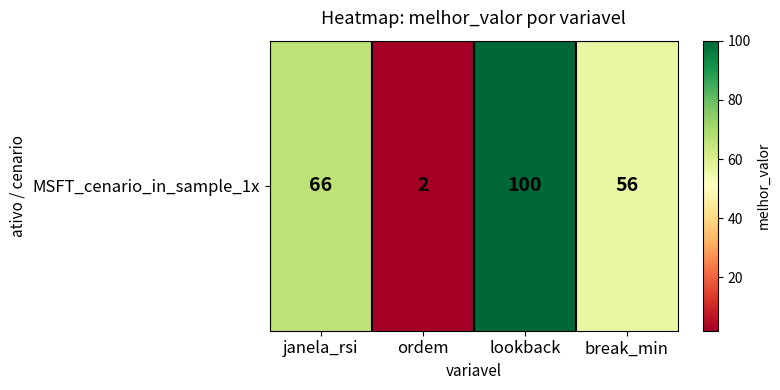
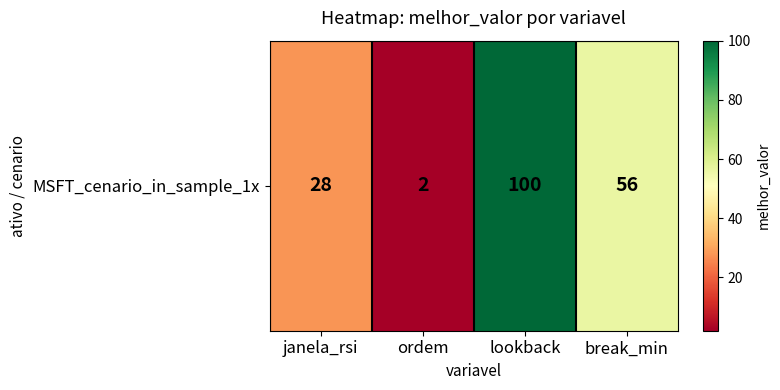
  {
    "MSFT_cenario_in_sample_1x": {
-     "janela_rsi": 66,
+     "janela_rsi": 28,
      "ordem": 2,
      "lookback": 100,
      "break_min": 56
    }
  }
